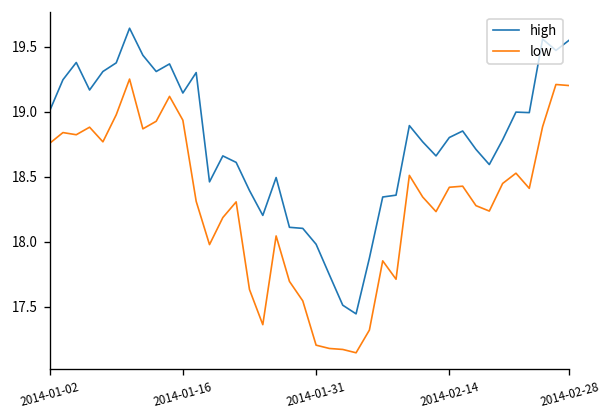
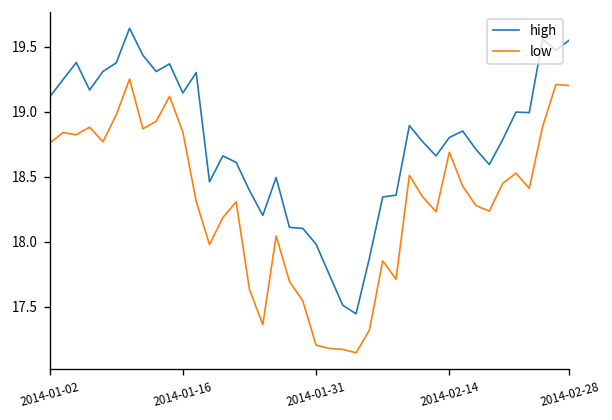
  {
    "high": {
-     "2014-01-02": 19.00,
+     "2014-01-02": 19.11,
      "2014-01-16": 19.14,
      "2014-01-31": 17.98,
      "2014-02-14": 18.80,
      "2014-02-28": 19.55
    },
    "low": {
      "2014-01-02": 18.76,
-     "2014-01-16": 18.93,
+     "2014-01-16": 18.84,
      "2014-01-31": 17.20,
-     "2014-02-14": 18.42,
+     "2014-02-14": 18.69,
      "2014-02-28": 19.20
    }
  }
